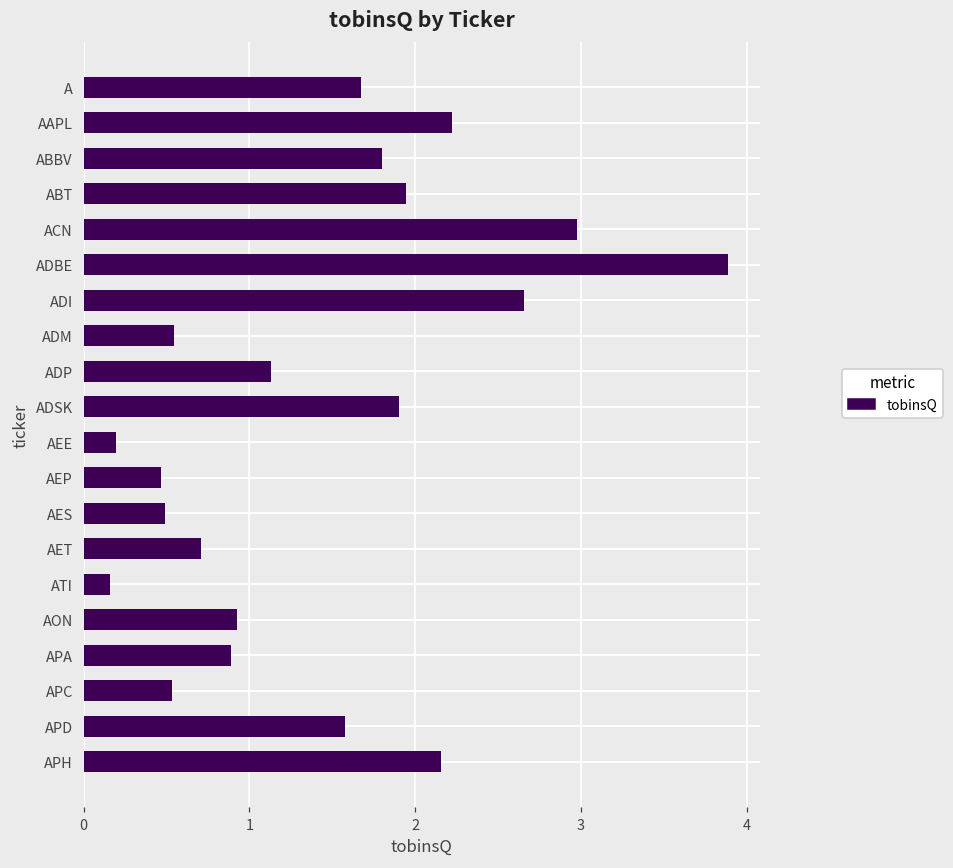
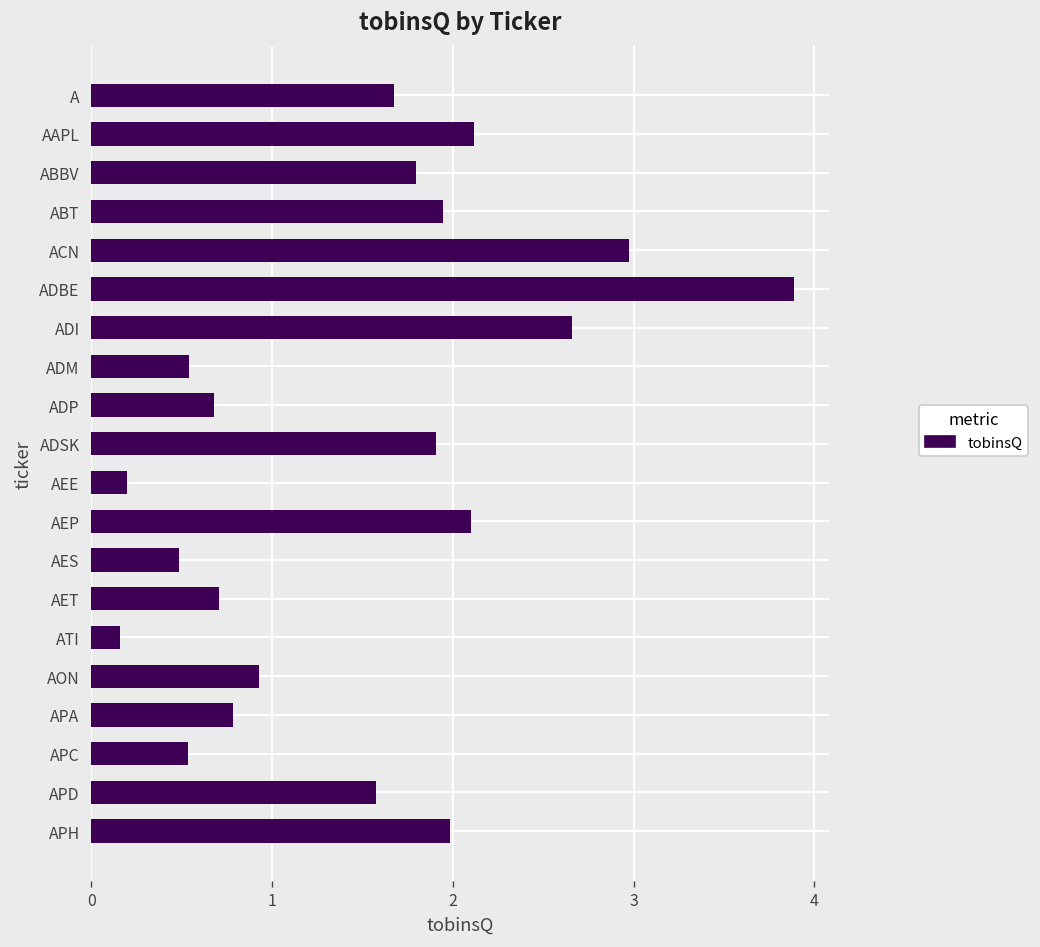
  {
    "A": 1.68,
-   "AAPL": 2.22,
+   "AAPL": 2.12,
    "ABBV": 1.80,
    "ABT": 1.95,
    "ACN": 2.98,
    "ADBE": 3.89,
    "ADI": 2.66,
    "ADM": 0.54,
-   "ADP": 1.13,
+   "ADP": 0.68,
    "ADSK": 1.91,
    "AEE": 0.20,
-   "AEP": 0.46,
+   "AEP": 2.10,
    "AES": 0.49,
    "AET": 0.71,
    "ATI": 0.16,
    "AON": 0.93,
-   "APA": 0.89,
+   "APA": 0.78,
    "APC": 0.53,
    "APD": 1.58,
-   "APH": 2.16
+   "APH": 1.98
  }
